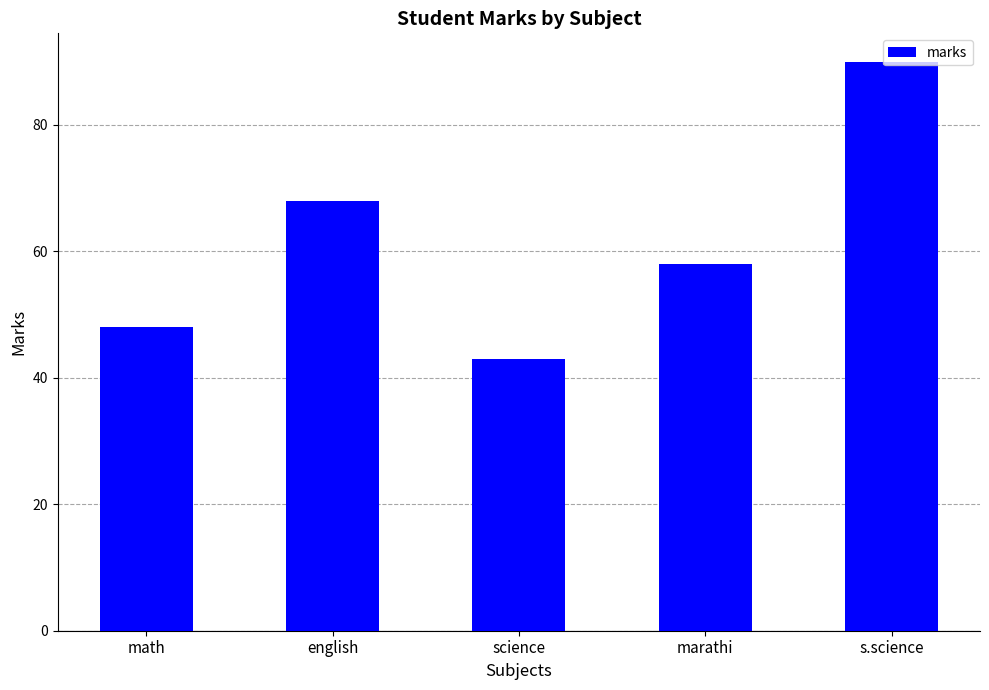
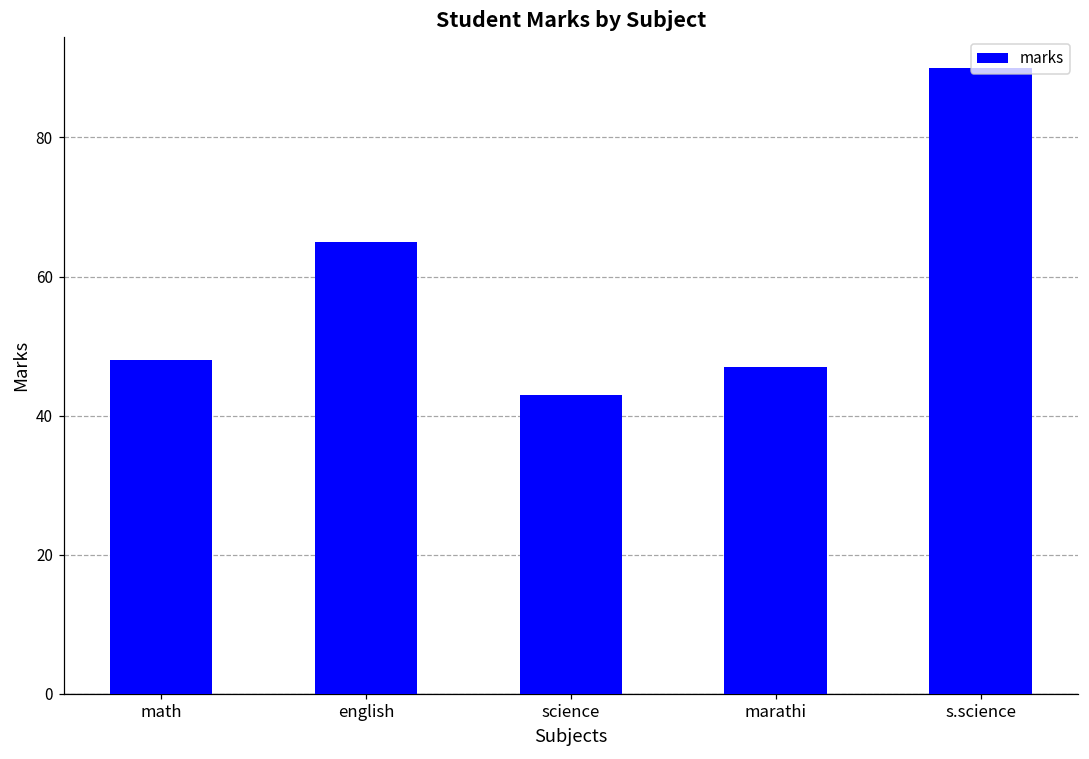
  {
    "math": 48,
-   "english": 68,
+   "english": 65,
    "science": 43,
-   "marathi": 58
+   "marathi": 47
  }
